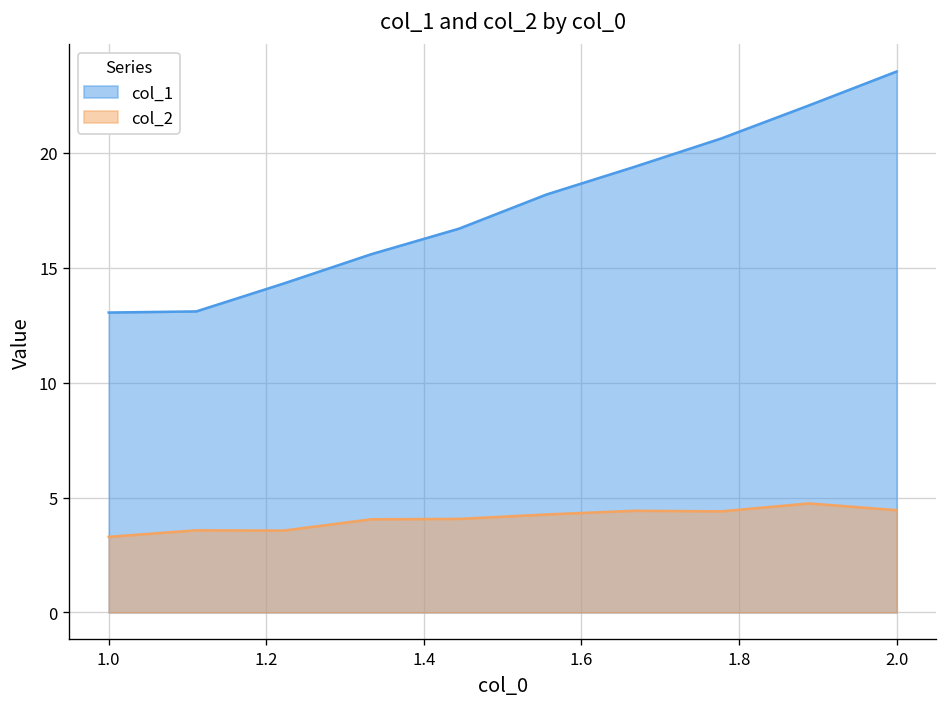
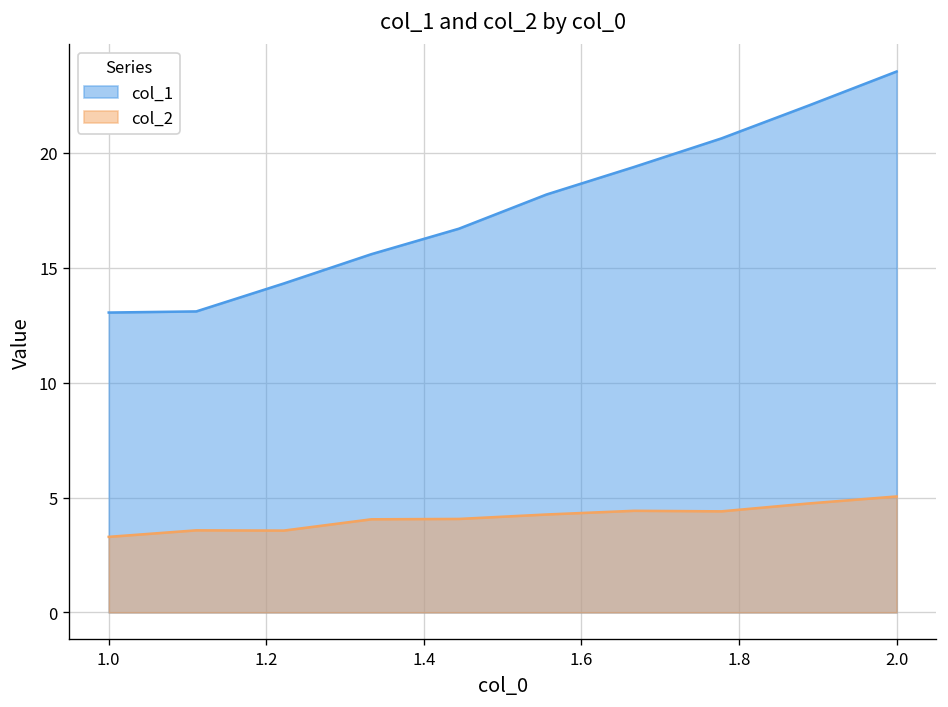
  {
    "col_1": {
      "1.0": 13.1,
      "2.0": 23.5
    },
    "col_2": {
      "1.0": 3.3,
-     "2.0": 4.5
+     "2.0": 5.0
    }
  }
